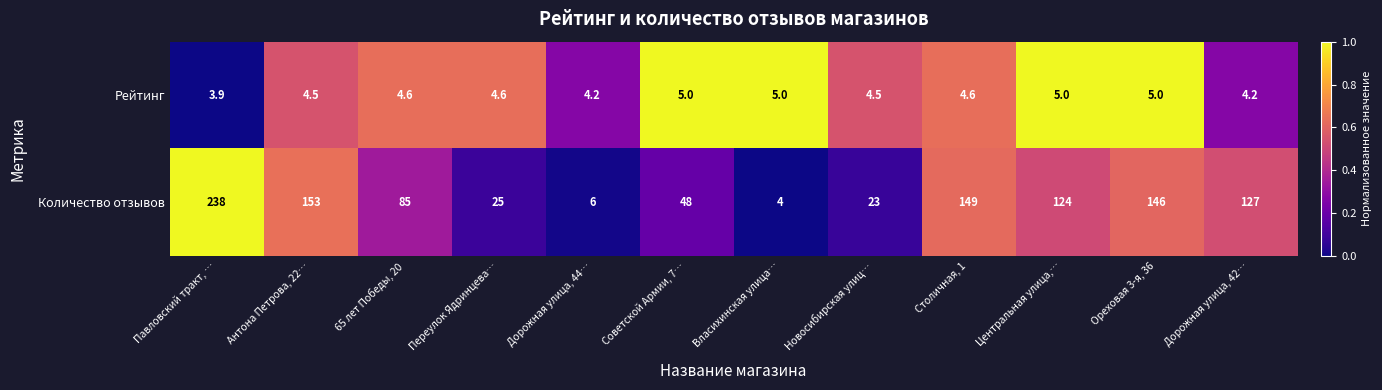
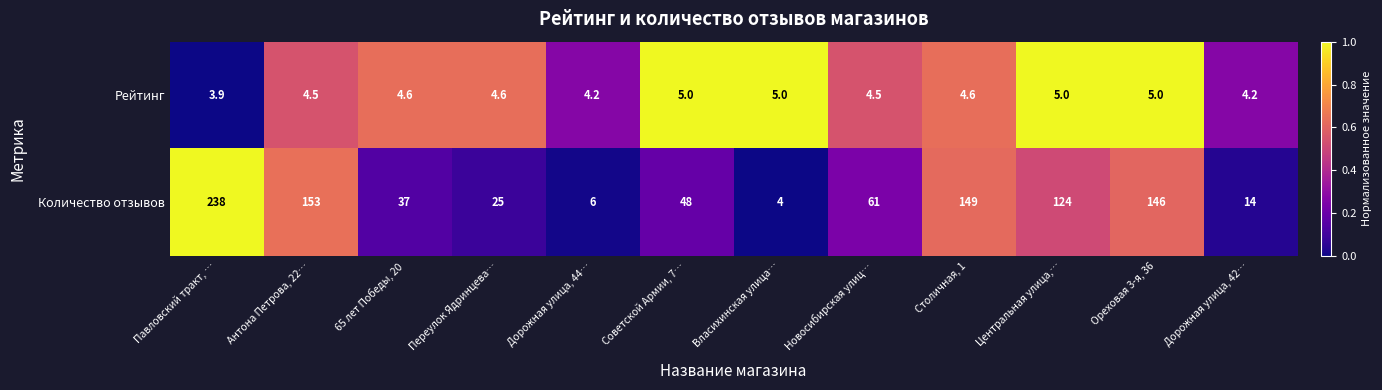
  {
    "Рейтинг": {
      "Павловский тракт, …": 3.9,
      "Антона Петрова, 22…": 4.5,
      "65 лет Победы, 20": 4.6,
      "Переулок Ядринцева…": 4.6,
      "Дорожная улица, 44…": 4.2,
      "Советской Армии, 7…": 5.0,
      "Власихинская улица…": 5.0,
      "Новосибирская улиц…": 4.5,
      "Столичная, 1": 4.6,
      "Центральная улица,…": 5.0,
      "Ореховая 3-я, 36": 5.0,
      "Дорожная улица, 42…": 4.2
    },
    "Количество отзывов": {
      "Павловский тракт, …": 238,
      "Антона Петрова, 22…": 153,
-     "65 лет Победы, 20": 85,
+     "65 лет Победы, 20": 37,
      "Переулок Ядринцева…": 25,
      "Дорожная улица, 44…": 6,
      "Советской Армии, 7…": 48,
      "Власихинская улица…": 4,
-     "Новосибирская улиц…": 23,
+     "Новосибирская улиц…": 61,
      "Столичная, 1": 149,
      "Центральная улица,…": 124,
      "Ореховая 3-я, 36": 146,
-     "Дорожная улица, 42…": 127
+     "Дорожная улица, 42…": 14
    }
  }
